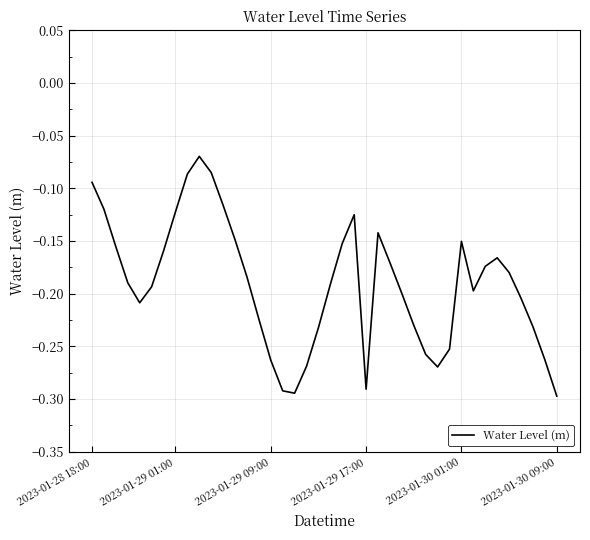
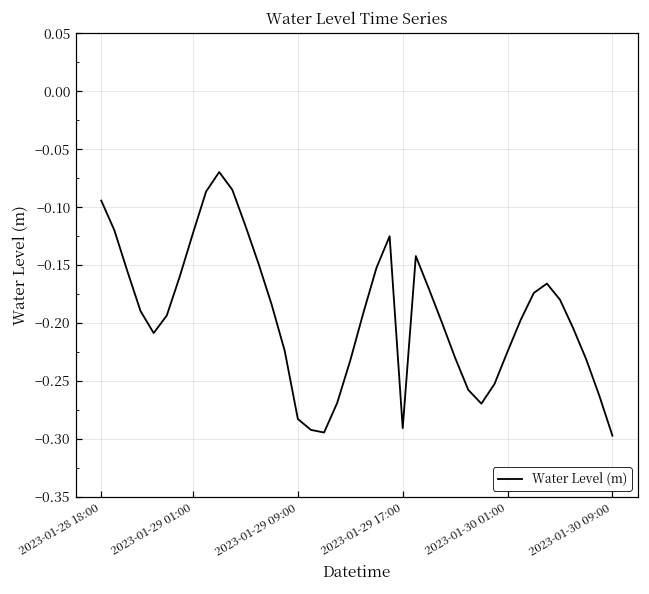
  {
    "2023-01-28 18:00": -0.094,
    "2023-01-29 01:00": -0.122,
-   "2023-01-29 09:00": -0.263,
+   "2023-01-29 09:00": -0.283,
    "2023-01-29 17:00": -0.291,
-   "2023-01-30 01:00": -0.150,
+   "2023-01-30 01:00": -0.225,
    "2023-01-30 09:00": -0.297
  }
